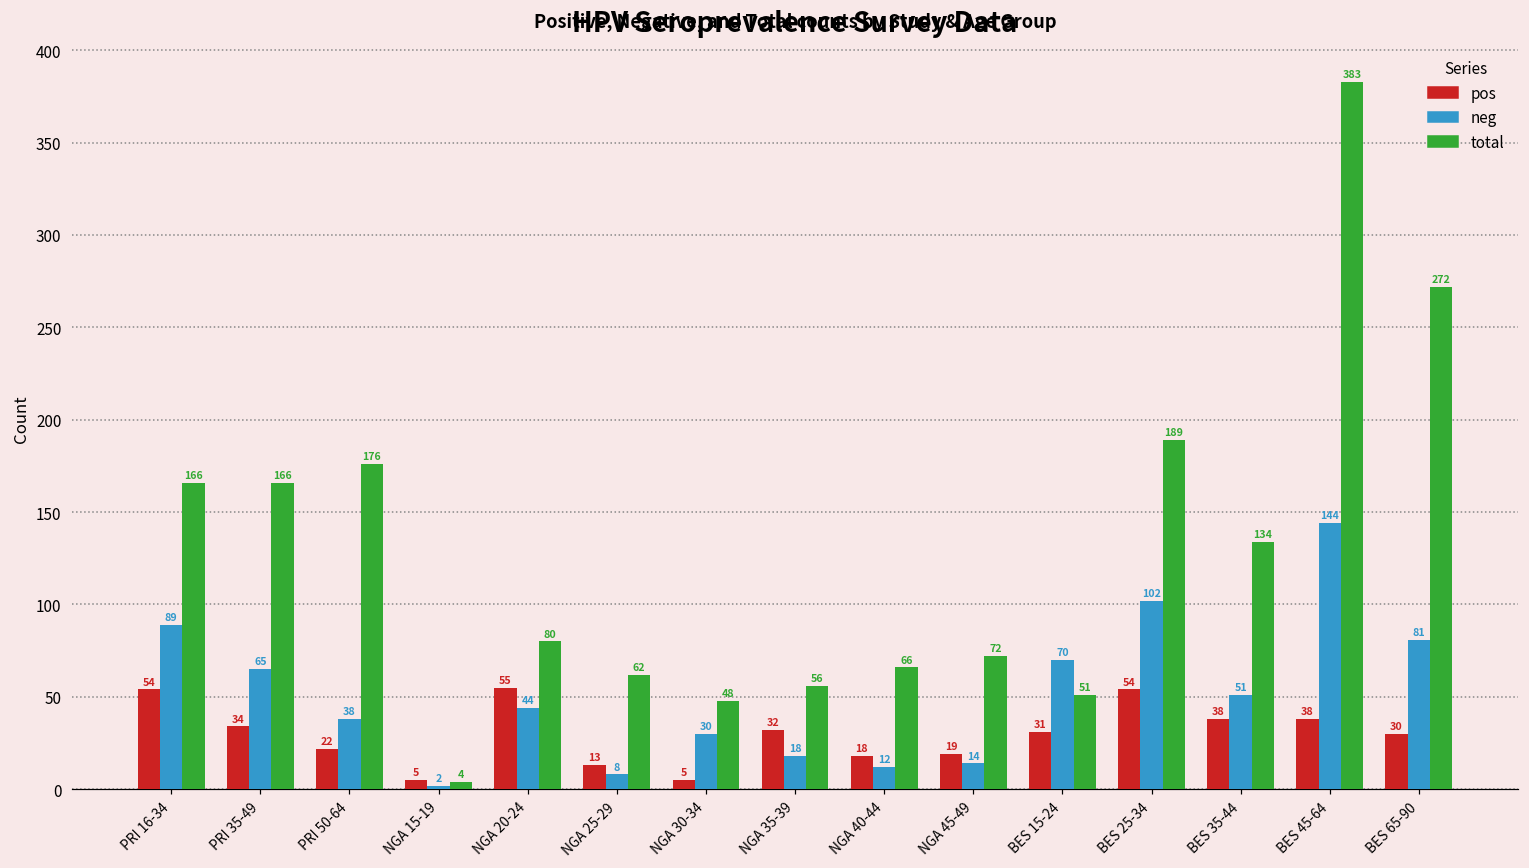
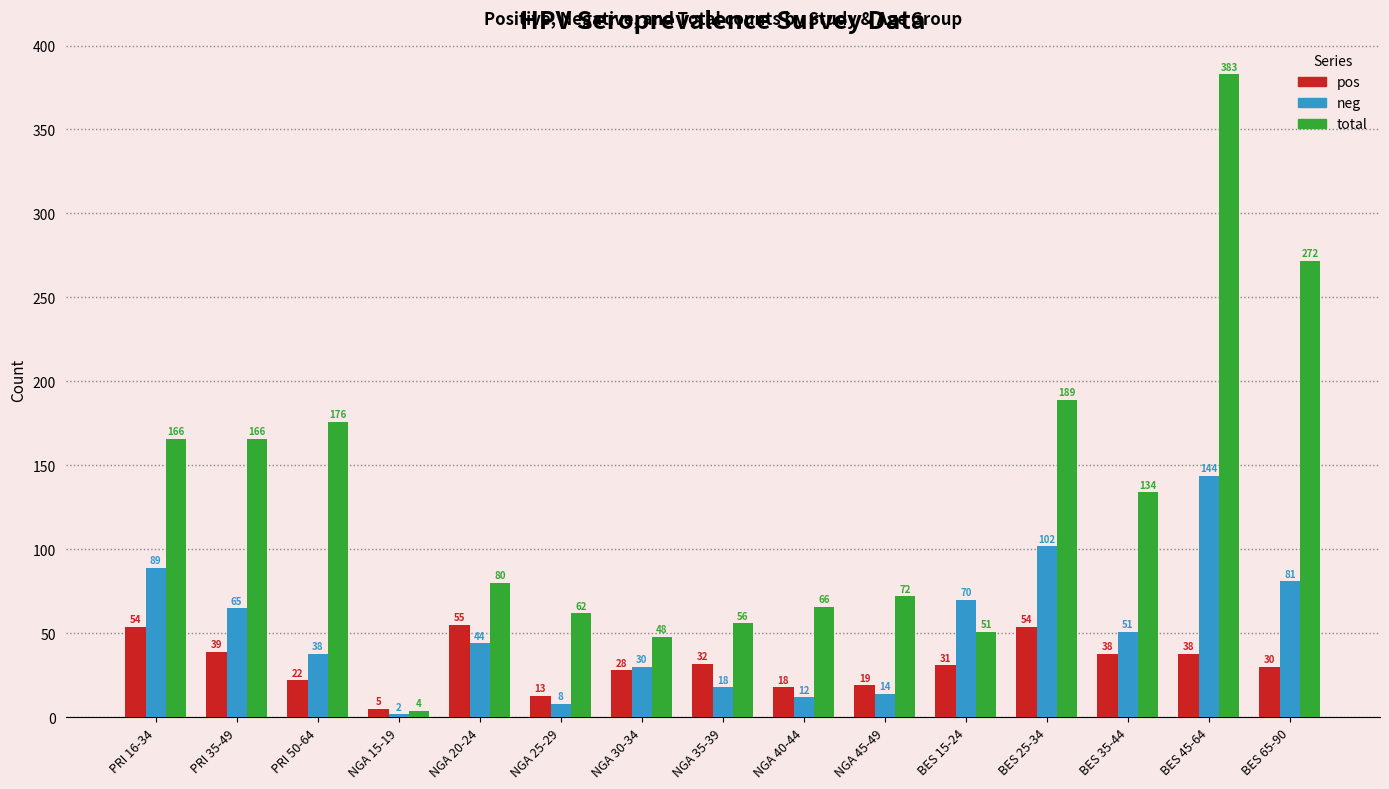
  {
    "pos": {
      "PRI 16-34": 54,
-     "PRI 35-49": 34,
+     "PRI 35-49": 39,
      "PRI 50-64": 22,
      "NGA 15-19": 5,
      "NGA 20-24": 55,
      "NGA 25-29": 13,
-     "NGA 30-34": 5,
+     "NGA 30-34": 28,
      "NGA 35-39": 32,
      "NGA 40-44": 18,
      "NGA 45-49": 19,
      "BES 15-24": 31,
      "BES 25-34": 54,
      "BES 35-44": 38,
      "BES 45-64": 38,
      "BES 65-90": 30
    },
    "neg": {
      "PRI 16-34": 89,
      "PRI 35-49": 65,
      "PRI 50-64": 38,
      "NGA 15-19": 2,
      "NGA 20-24": 44,
      "NGA 25-29": 8,
      "NGA 30-34": 30,
      "NGA 35-39": 18,
      "NGA 40-44": 12,
      "NGA 45-49": 14,
      "BES 15-24": 70,
      "BES 25-34": 102,
      "BES 35-44": 51,
      "BES 45-64": 144,
      "BES 65-90": 81
    },
    "total": {
      "PRI 16-34": 166,
      "PRI 35-49": 166,
      "PRI 50-64": 176,
      "NGA 15-19": 4,
      "NGA 20-24": 80,
      "NGA 25-29": 62,
      "NGA 30-34": 48,
      "NGA 35-39": 56,
      "NGA 40-44": 66,
      "NGA 45-49": 72,
      "BES 15-24": 51,
      "BES 25-34": 189,
      "BES 35-44": 134,
      "BES 45-64": 383,
      "BES 65-90": 272
    }
  }
